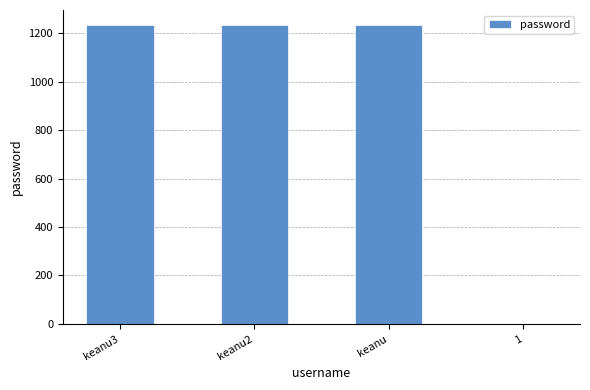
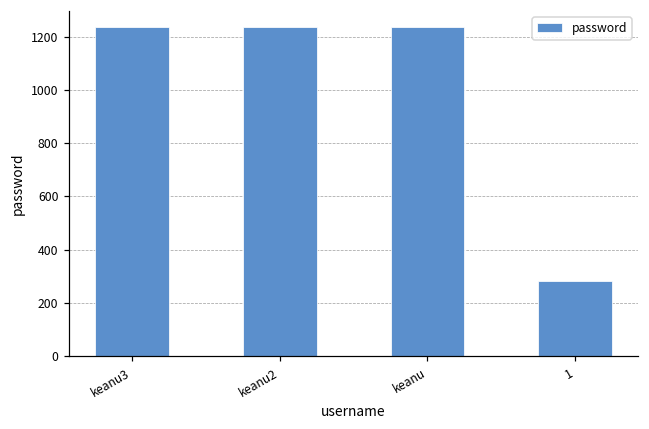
  {
    "keanu3": 1230,
    "keanu2": 1230,
    "keanu": 1230,
-   "1": 0
+   "1": 280
  }
